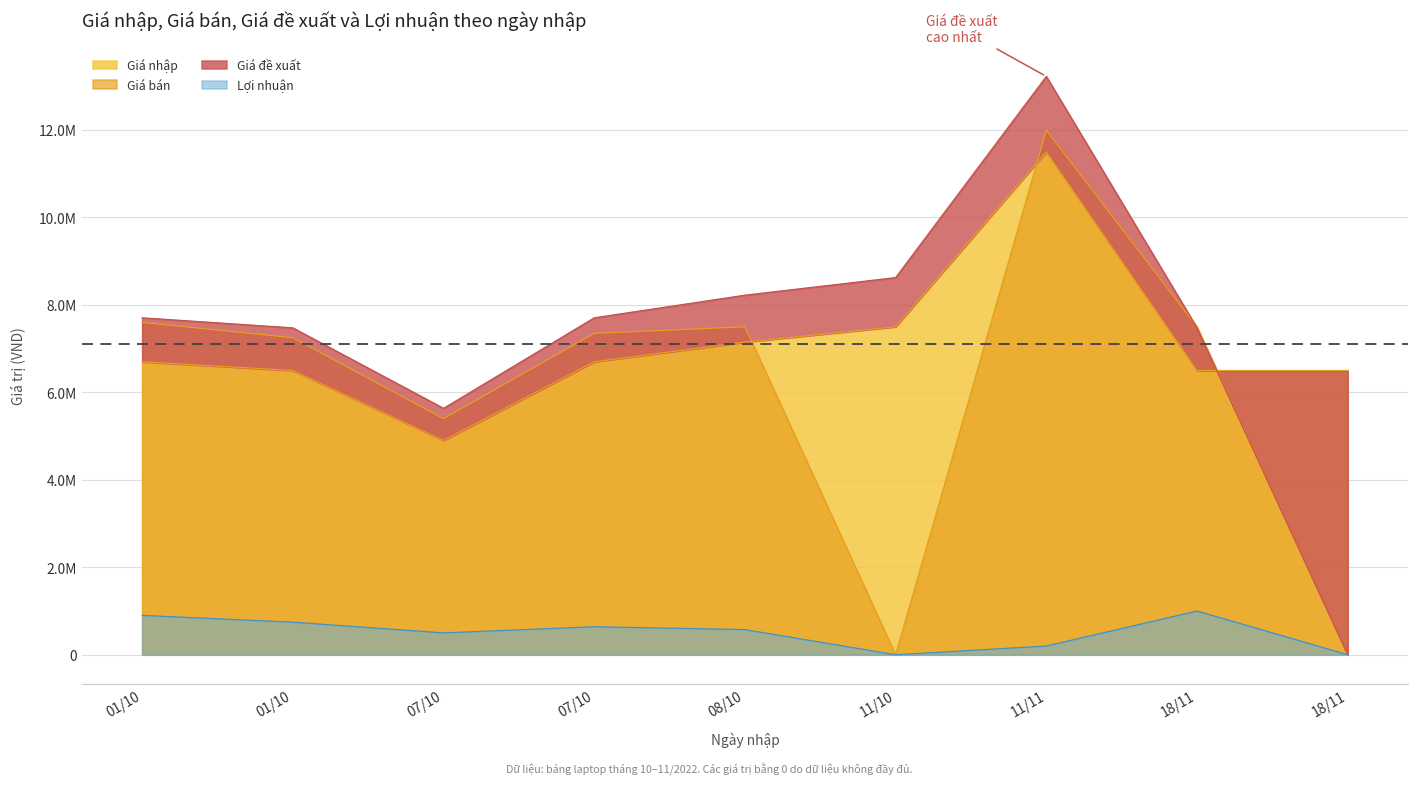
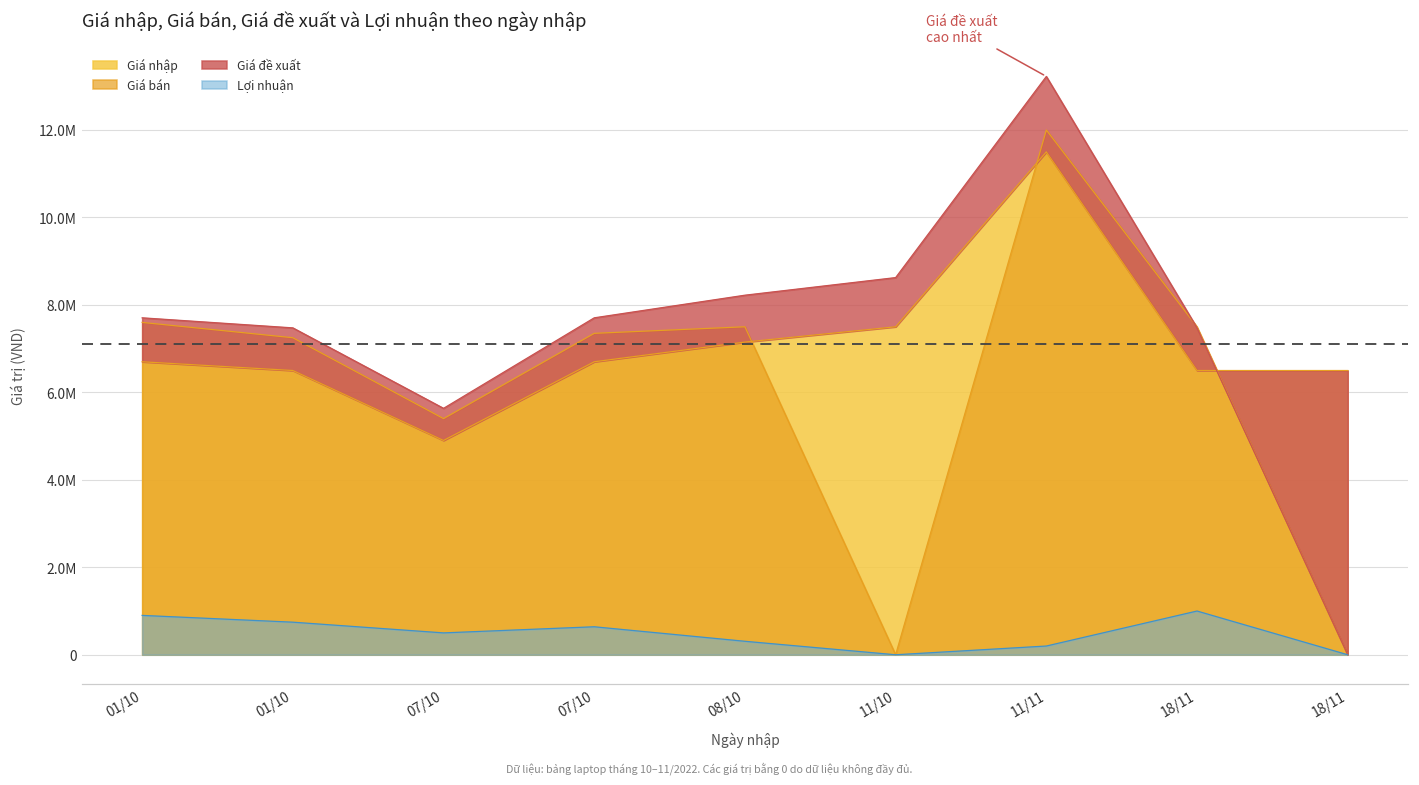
  {
    "Lợi nhuận": {
-     "08/10": 600000,
+     "08/10": 300000,
      "11/11": 200000
    }
  }
